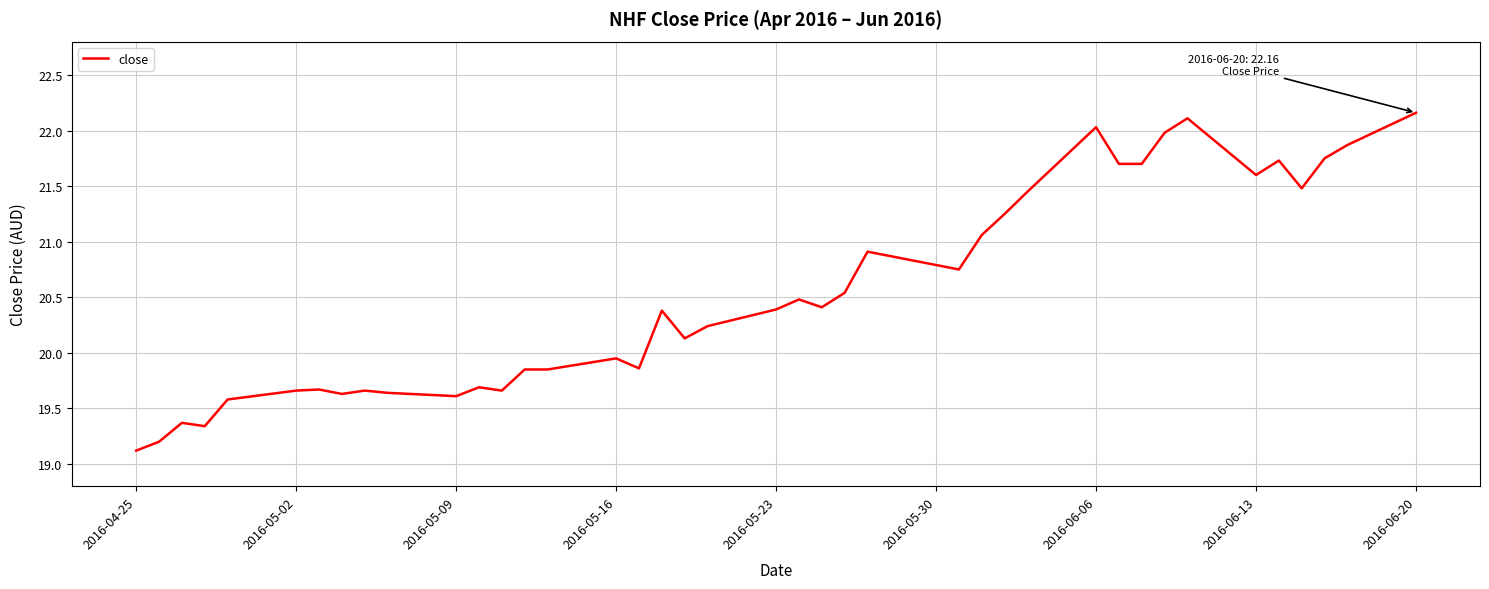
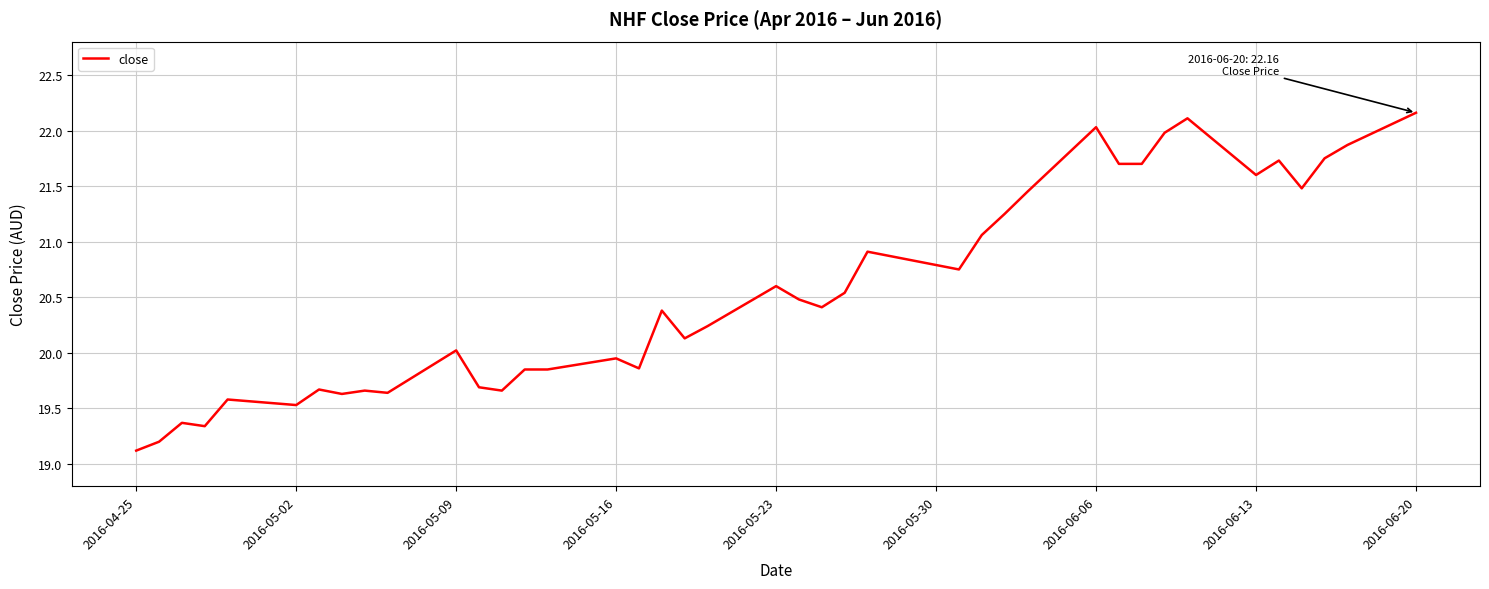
  {
    "2016-04-25": 19.12,
-   "2016-05-02": 19.66,
-   "2016-05-09": 19.61,
+   "2016-05-02": 19.53,
+   "2016-05-09": 20.02,
    "2016-05-16": 19.95,
-   "2016-05-23": 20.39,
+   "2016-05-23": 20.60,
    "2016-06-06": 22.03,
    "2016-06-13": 21.60
  }
